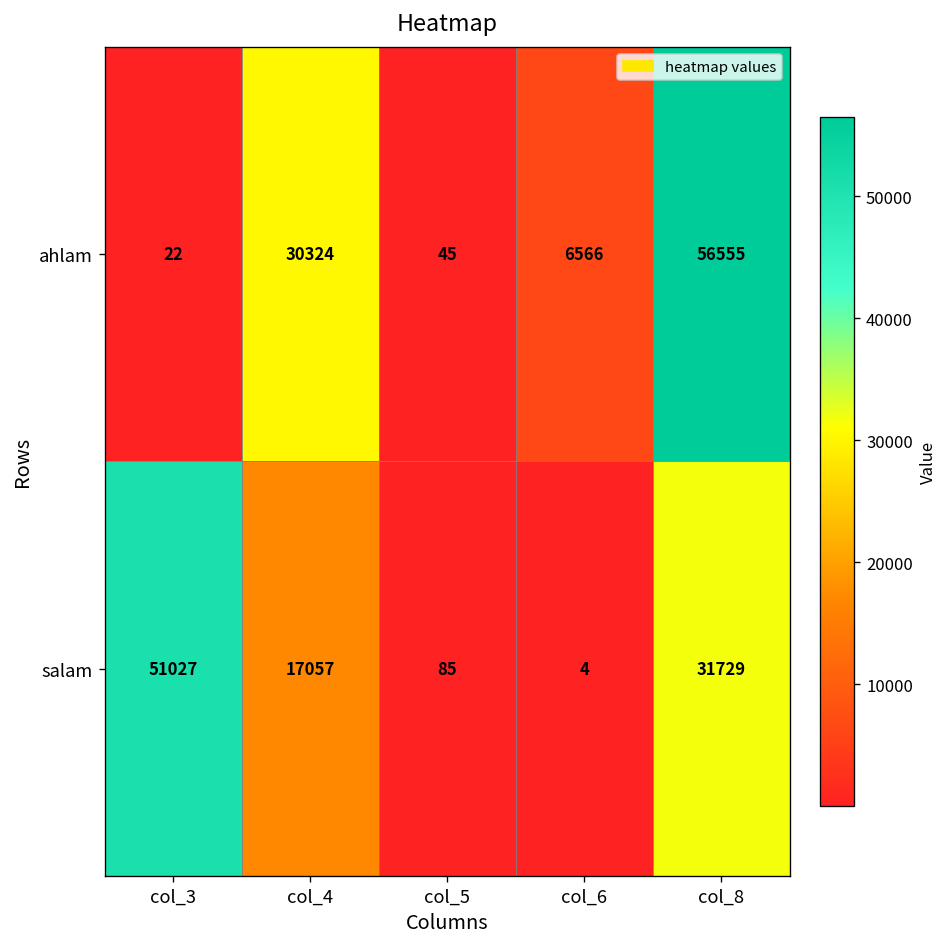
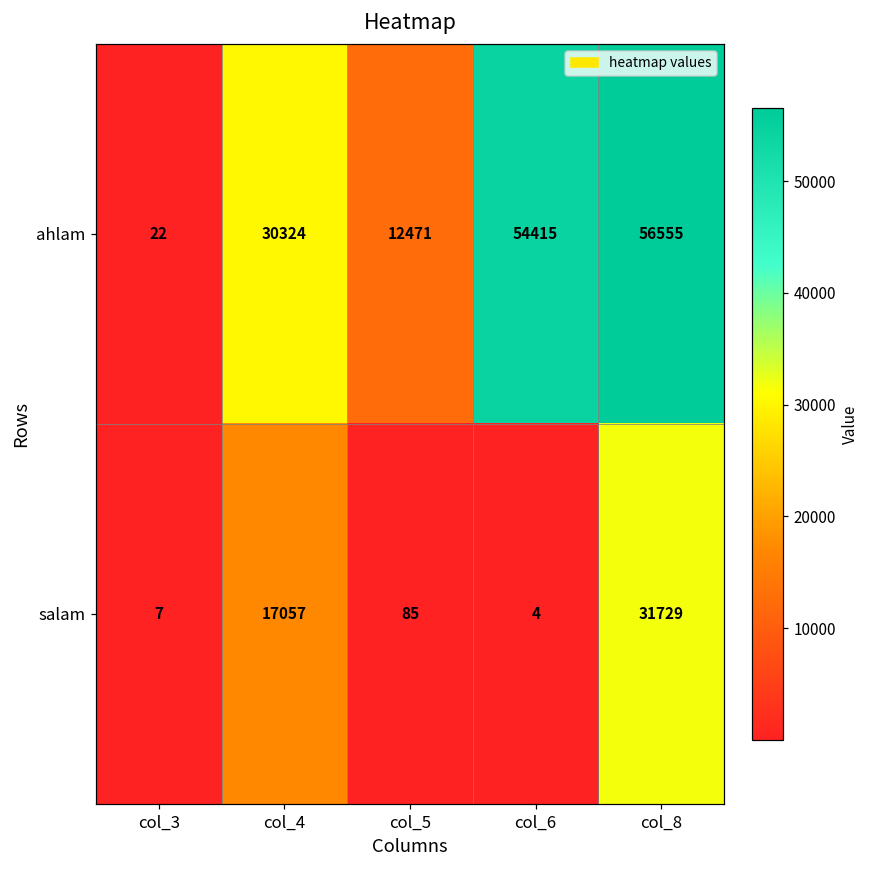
  {
    "ahlam": {
      "col_3": 22,
      "col_4": 30324,
-     "col_5": 45,
-     "col_6": 6566,
+     "col_5": 12471,
+     "col_6": 54415,
      "col_8": 56555
    },
    "salam": {
-     "col_3": 51027,
+     "col_3": 7,
      "col_4": 17057,
      "col_5": 85,
      "col_6": 4,
      "col_8": 31729
    }
  }
